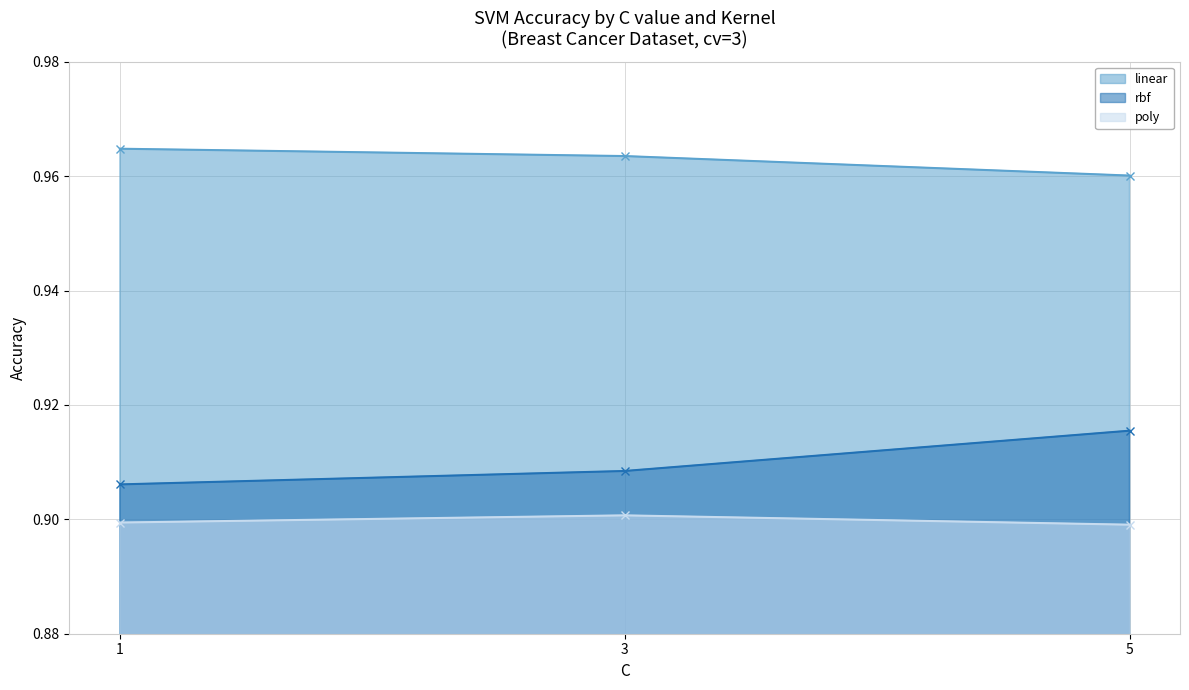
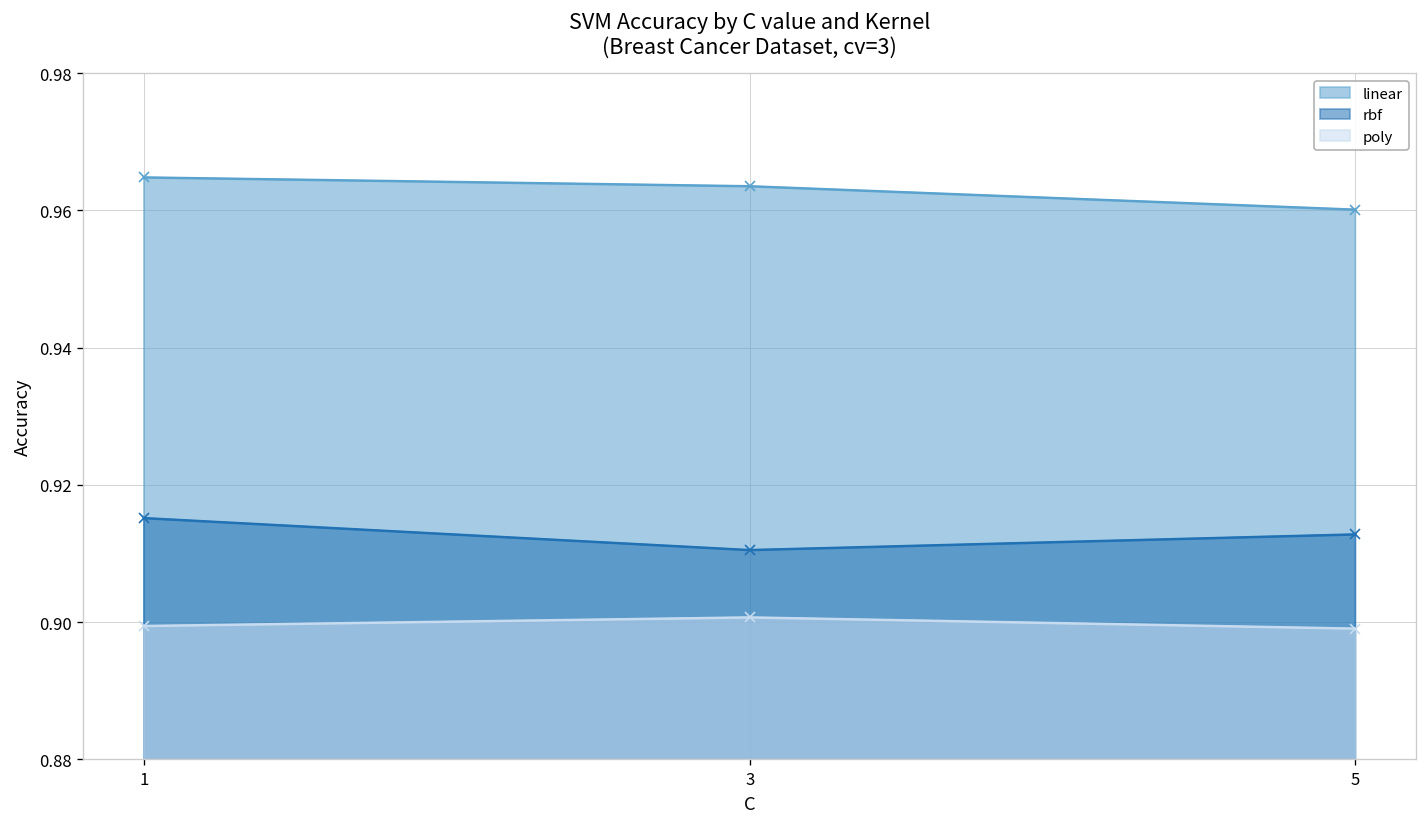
  {
    "linear": {
      "1": 0.965,
      "3": 0.964,
      "5": 0.960
    },
    "rbf": {
-     "1": 0.906,
-     "3": 0.908,
-     "5": 0.915
+     "1": 0.915,
+     "3": 0.911,
+     "5": 0.913
    },
    "poly": {
      "1": 0.899,
      "3": 0.901,
      "5": 0.899
    }
  }
